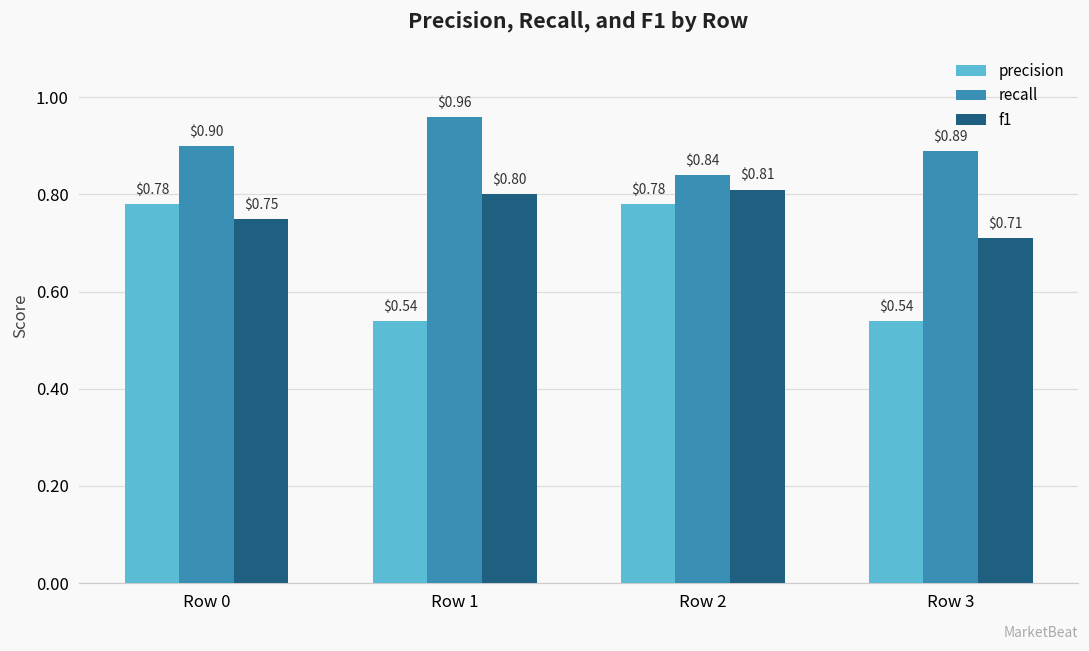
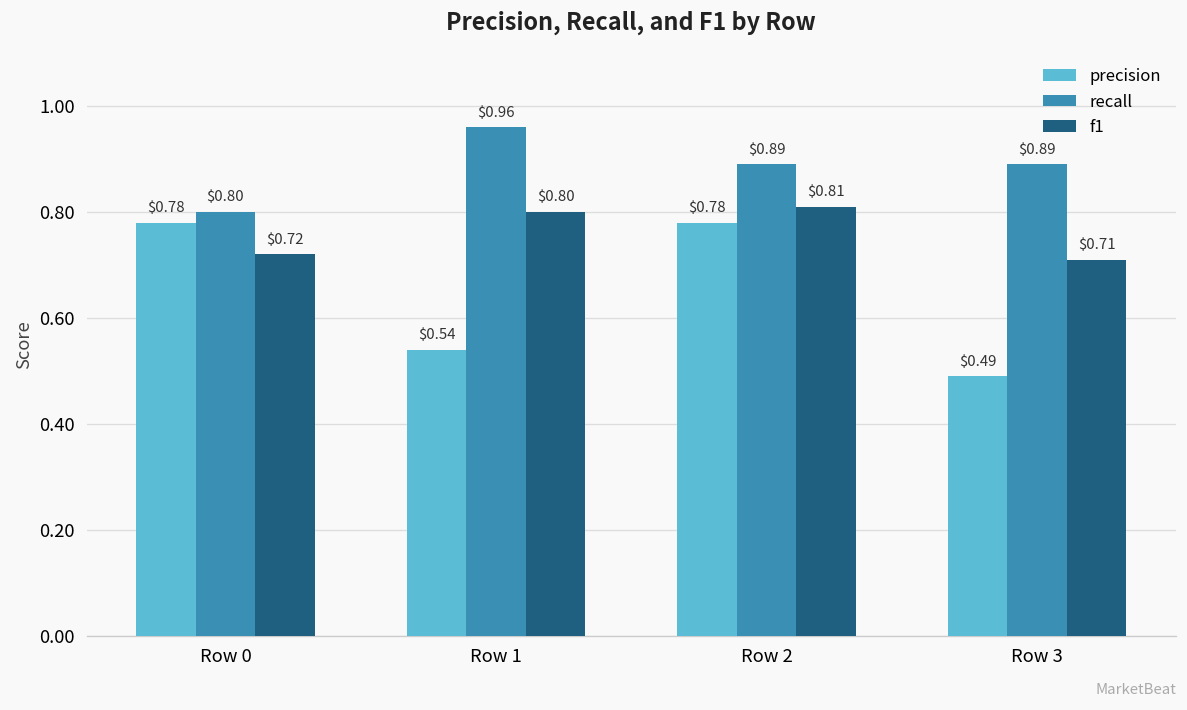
  {
    "precision": {
      "Row 0": "$0.78",
      "Row 1": "$0.54",
      "Row 2": "$0.78",
-     "Row 3": "$0.54"
+     "Row 3": "$0.49"
    },
    "recall": {
-     "Row 0": "$0.90",
+     "Row 0": "$0.80",
      "Row 1": "$0.96",
-     "Row 2": "$0.84",
+     "Row 2": "$0.89",
      "Row 3": "$0.89"
    },
    "f1": {
-     "Row 0": "$0.75",
+     "Row 0": "$0.72",
      "Row 1": "$0.80",
      "Row 2": "$0.81",
      "Row 3": "$0.71"
    }
  }
